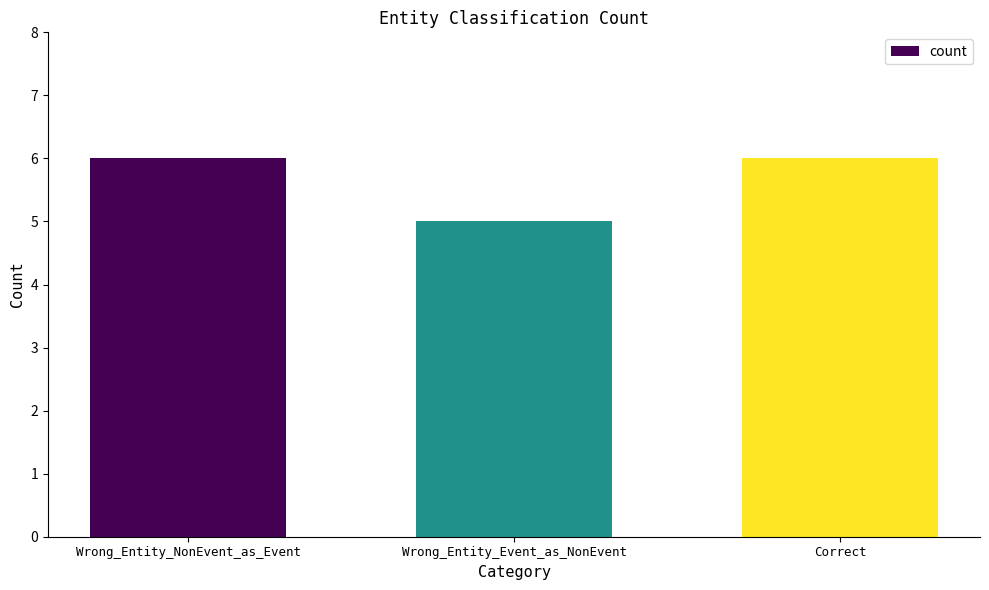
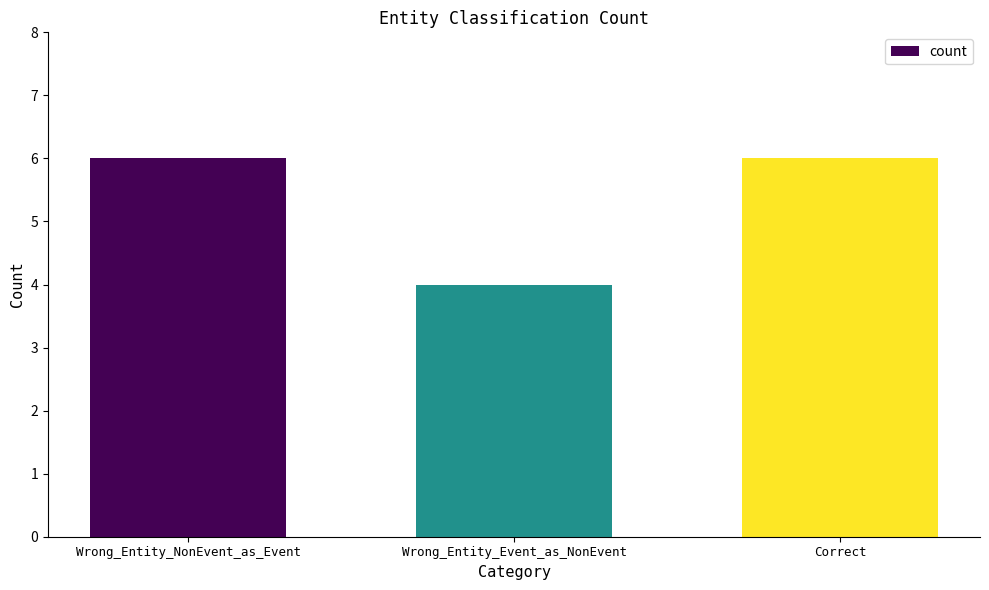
  {
    "Wrong_Entity_NonEvent_as_Event": 6,
-   "Wrong_Entity_Event_as_NonEvent": 5,
+   "Wrong_Entity_Event_as_NonEvent": 4,
    "Correct": 6
  }
